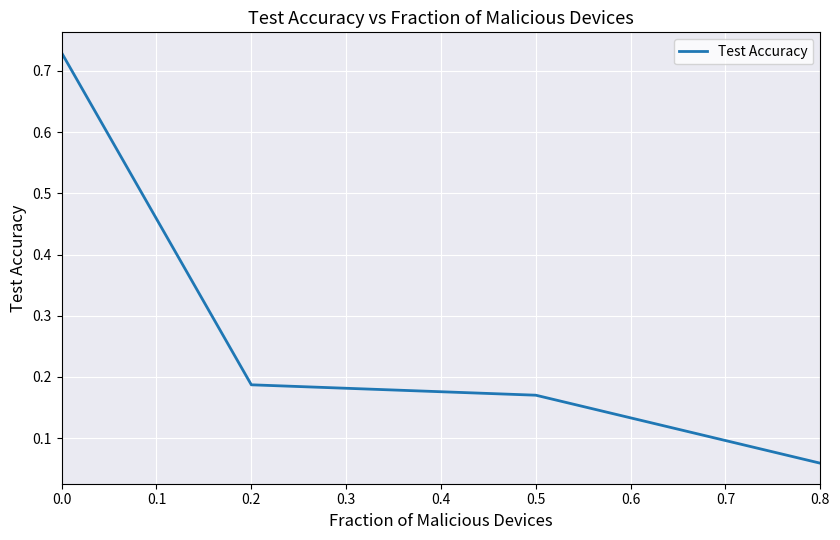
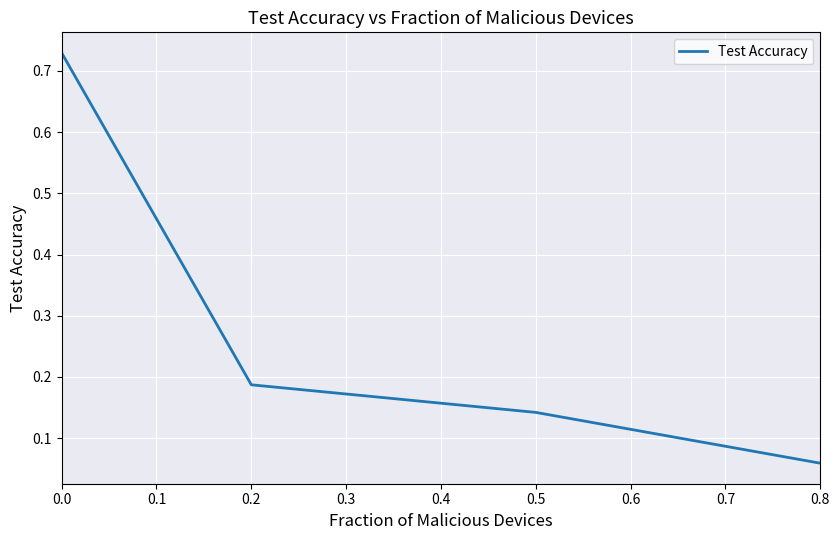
  {
    "0.0": 0.73,
    "0.2": 0.19,
-   "0.5": 0.17,
+   "0.5": 0.14,
    "0.8": 0.06
  }
